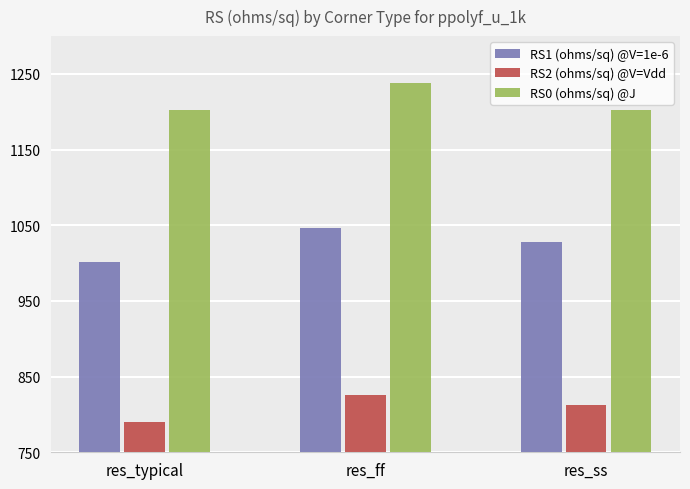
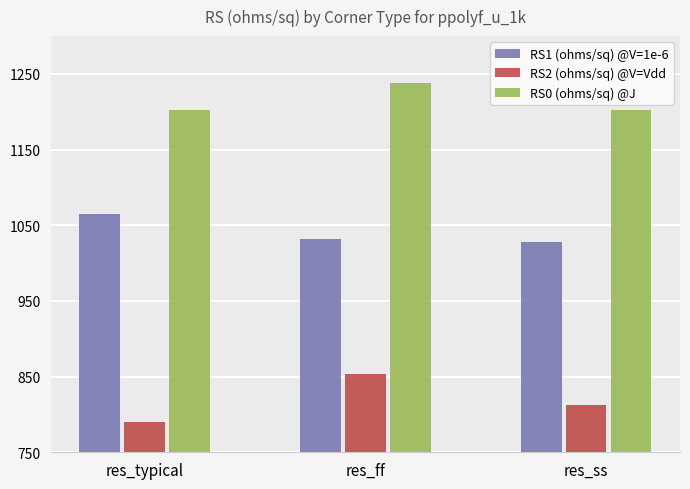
  {
    "RS1 (ohms/sq) @V=1e-6": {
-     "res_typical": 1000,
-     "res_ff": 1050,
+     "res_typical": 1060,
+     "res_ff": 1030,
      "res_ss": 1030
    },
    "RS2 (ohms/sq) @V=Vdd": {
      "res_typical": 790,
-     "res_ff": 830,
+     "res_ff": 850,
      "res_ss": 810
    },
    "RS0 (ohms/sq) @J": {
      "res_typical": 1200,
      "res_ff": 1240,
      "res_ss": 1200
    }
  }
